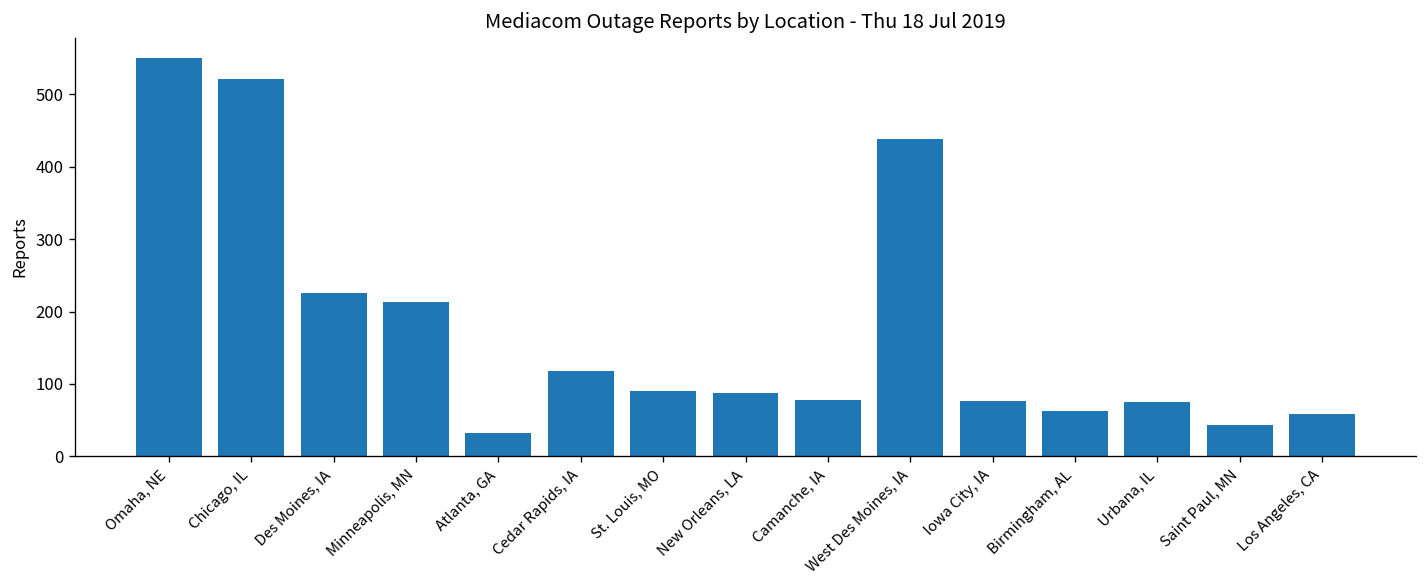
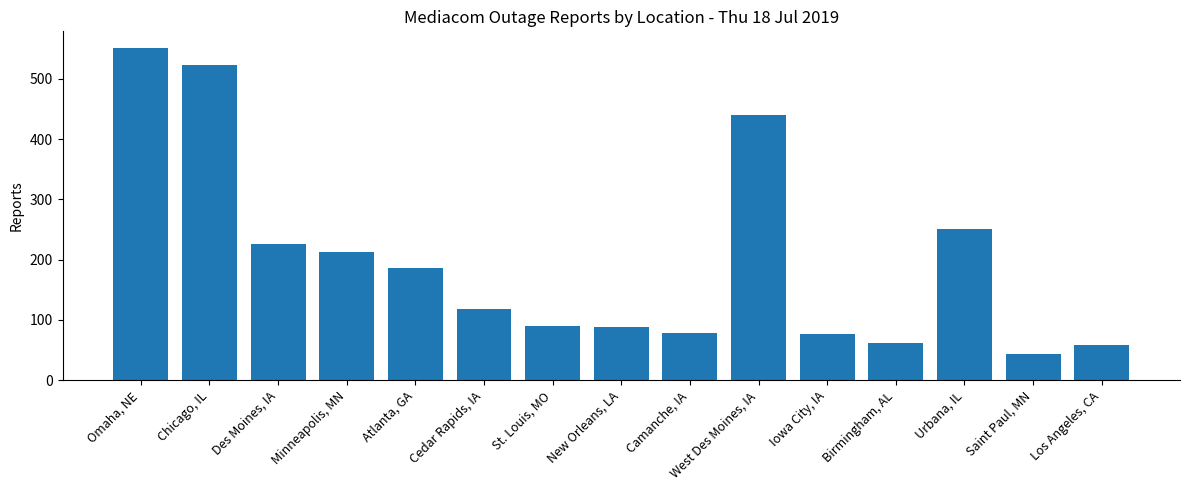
  {
    "Omaha, NE": 550,
    "Chicago, IL": 520,
    "Des Moines, IA": 230,
    "Minneapolis, MN": 210,
-   "Atlanta, GA": 30,
+   "Atlanta, GA": 190,
    "Cedar Rapids, IA": 120,
    "St. Louis, MO": 90,
    "New Orleans, LA": 90,
    "Camanche, IA": 80,
    "West Des Moines, IA": 440,
    "Iowa City, IA": 80,
    "Birmingham, AL": 60,
-   "Urbana, IL": 80,
+   "Urbana, IL": 250,
    "Saint Paul, MN": 40,
    "Los Angeles, CA": 60
  }
